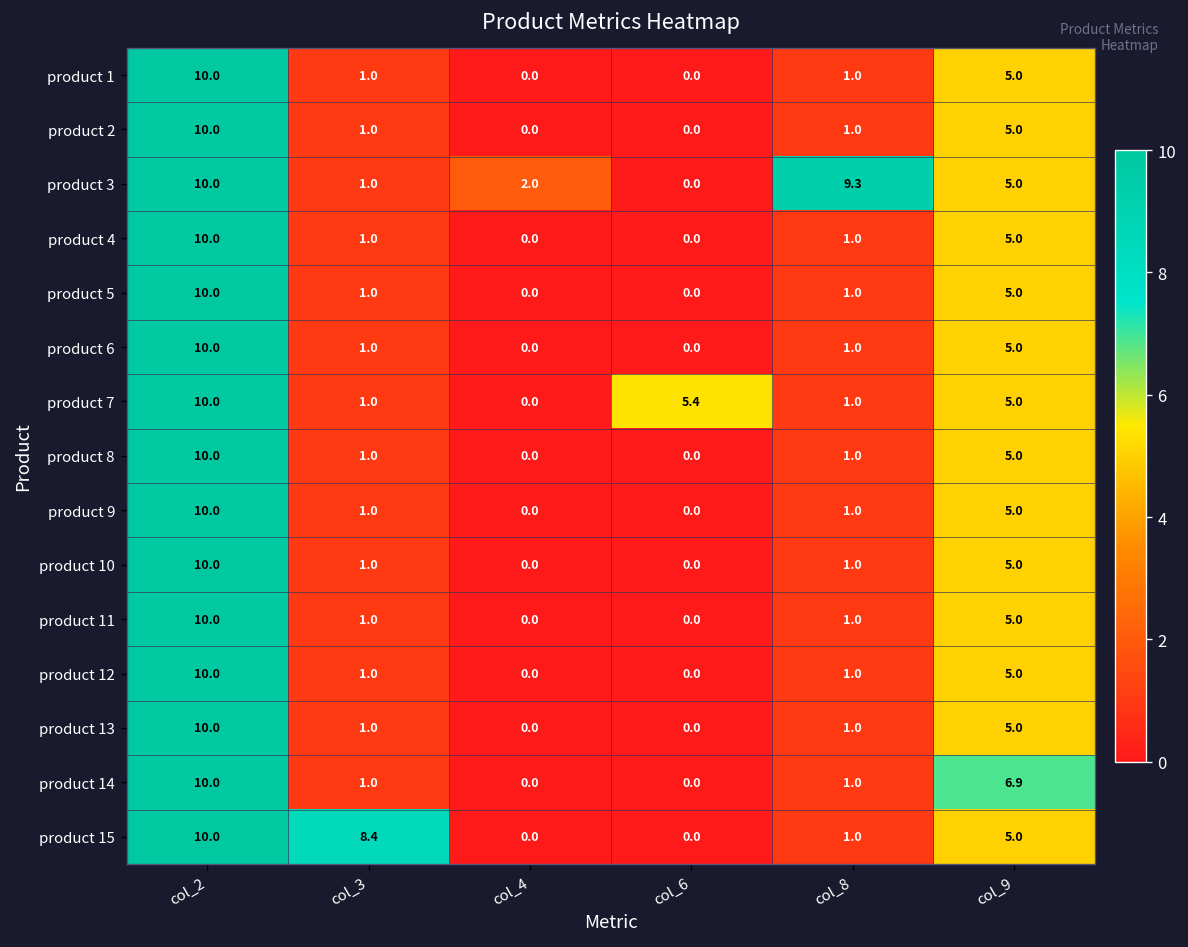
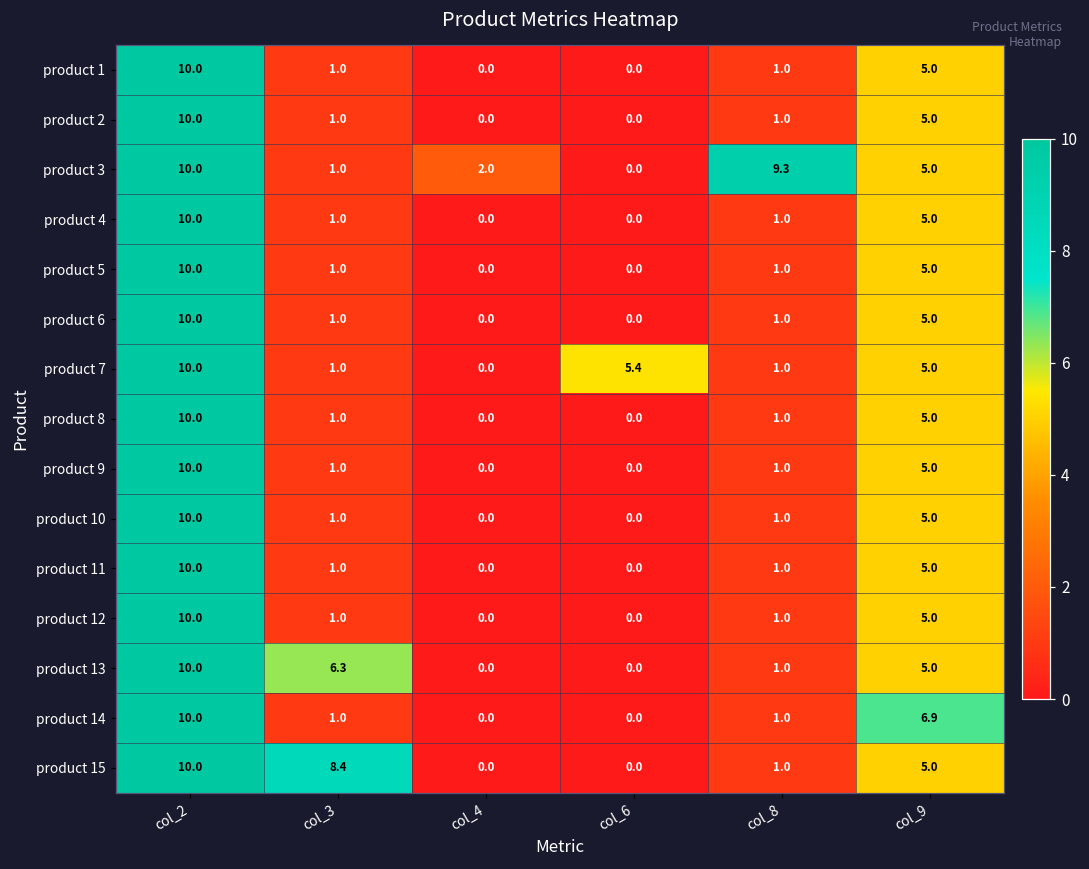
  {
    "product 1": {
      "col_2": 10.0,
      "col_3": 1.0,
      "col_4": 0.0,
      "col_6": 0.0,
      "col_8": 1.0,
      "col_9": 5.0
    },
    "product 2": {
      "col_2": 10.0,
      "col_3": 1.0,
      "col_4": 0.0,
      "col_6": 0.0,
      "col_8": 1.0,
      "col_9": 5.0
    },
    "product 3": {
      "col_2": 10.0,
      "col_3": 1.0,
      "col_4": 2.0,
      "col_6": 0.0,
      "col_8": 9.3,
      "col_9": 5.0
    },
    "product 4": {
      "col_2": 10.0,
      "col_3": 1.0,
      "col_4": 0.0,
      "col_6": 0.0,
      "col_8": 1.0,
      "col_9": 5.0
    },
    "product 5": {
      "col_2": 10.0,
      "col_3": 1.0,
      "col_4": 0.0,
      "col_6": 0.0,
      "col_8": 1.0,
      "col_9": 5.0
    },
    "product 6": {
      "col_2": 10.0,
      "col_3": 1.0,
      "col_4": 0.0,
      "col_6": 0.0,
      "col_8": 1.0,
      "col_9": 5.0
    },
    "product 7": {
      "col_2": 10.0,
      "col_3": 1.0,
      "col_4": 0.0,
      "col_6": 5.4,
      "col_8": 1.0,
      "col_9": 5.0
    },
    "product 8": {
      "col_2": 10.0,
      "col_3": 1.0,
      "col_4": 0.0,
      "col_6": 0.0,
      "col_8": 1.0,
      "col_9": 5.0
    },
    "product 9": {
      "col_2": 10.0,
      "col_3": 1.0,
      "col_4": 0.0,
      "col_6": 0.0,
      "col_8": 1.0,
      "col_9": 5.0
    },
    "product 10": {
      "col_2": 10.0,
      "col_3": 1.0,
      "col_4": 0.0,
      "col_6": 0.0,
      "col_8": 1.0,
      "col_9": 5.0
    },
    "product 11": {
      "col_2": 10.0,
      "col_3": 1.0,
      "col_4": 0.0,
      "col_6": 0.0,
      "col_8": 1.0,
      "col_9": 5.0
    },
    "product 12": {
      "col_2": 10.0,
      "col_3": 1.0,
      "col_4": 0.0,
      "col_6": 0.0,
      "col_8": 1.0,
      "col_9": 5.0
    },
    "product 13": {
      "col_2": 10.0,
-     "col_3": 1.0,
+     "col_3": 6.3,
      "col_4": 0.0,
      "col_6": 0.0,
      "col_8": 1.0,
      "col_9": 5.0
    },
    "product 14": {
      "col_2": 10.0,
      "col_3": 1.0,
      "col_4": 0.0,
      "col_6": 0.0,
      "col_8": 1.0,
      "col_9": 6.9
    },
    "product 15": {
      "col_2": 10.0,
      "col_3": 8.4,
      "col_4": 0.0,
      "col_6": 0.0,
      "col_8": 1.0,
      "col_9": 5.0
    }
  }
